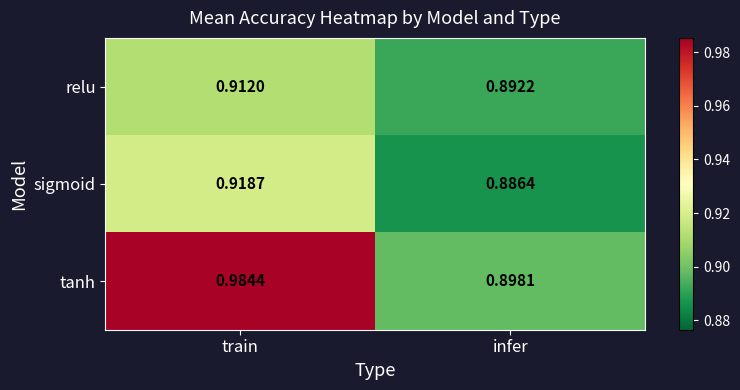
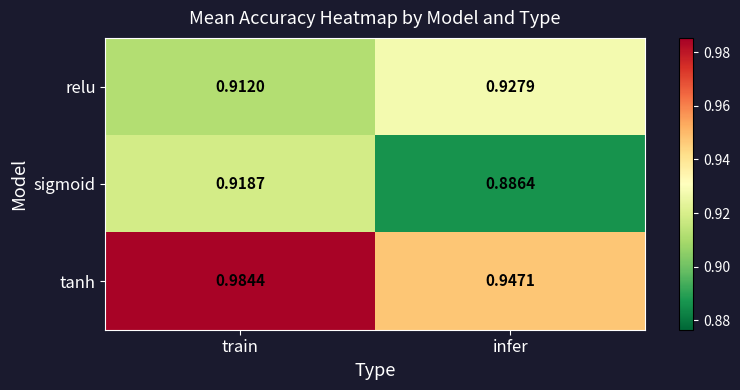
  {
    "relu": {
      "train": 0.9120,
-     "infer": 0.8922
+     "infer": 0.9279
    },
    "sigmoid": {
      "train": 0.9187,
      "infer": 0.8864
    },
    "tanh": {
      "train": 0.9844,
-     "infer": 0.8981
+     "infer": 0.9471
    }
  }
